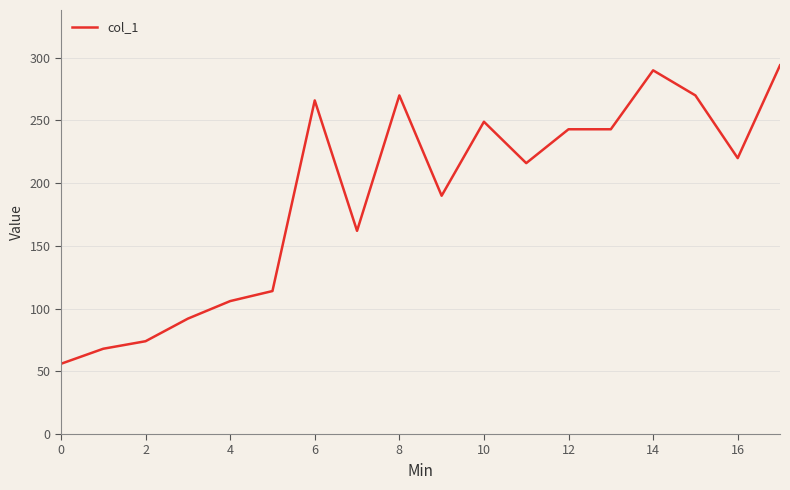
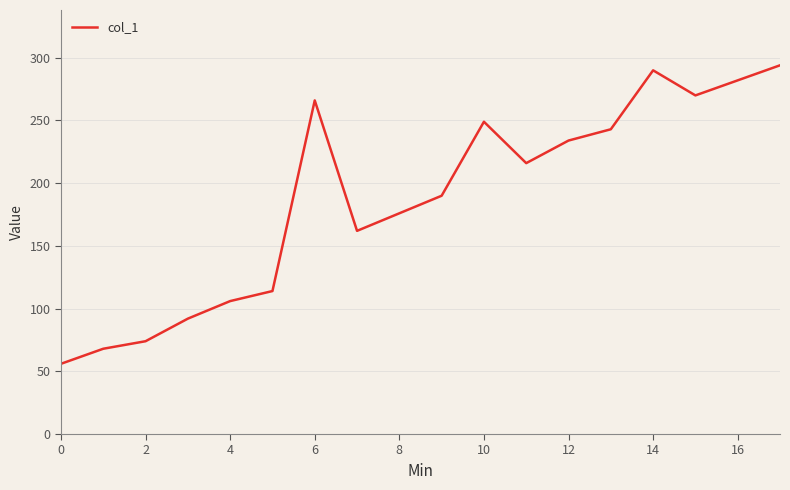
  {
    "0": 56,
    "2": 74,
    "4": 106,
    "6": 266,
-   "8": 270,
+   "8": 176,
    "10": 249,
-   "12": 243,
+   "12": 234,
    "14": 290,
-   "16": 220
+   "16": 282
  }
